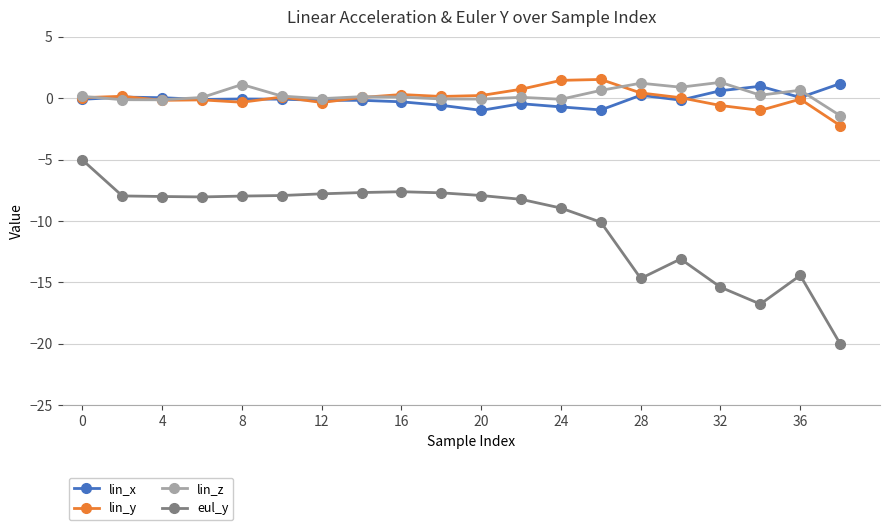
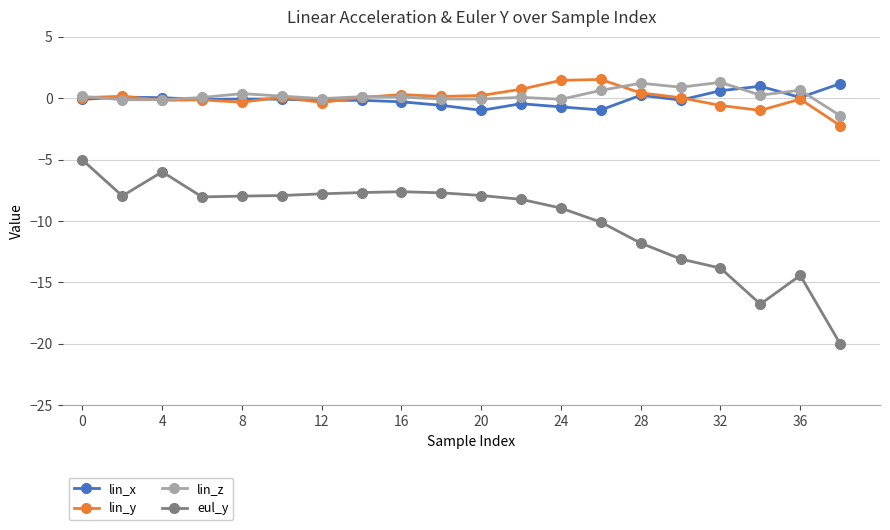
  {
    "lin_x": {
      "8": -0.1,
      "16": -0.3,
      "20": -1.0,
      "24": -0.7,
      "32": 0.6
    },
    "lin_y": {
      "8": -0.3,
      "16": 0.3,
      "20": 0.2,
      "24": 1.5,
      "32": -0.6
    },
    "lin_z": {
-     "8": 1.1,
+     "8": 0.4,
      "16": 0.1,
      "20": -0.1,
      "24": -0.1,
      "28": 1.2,
      "32": 1.3,
      "36": 0.7
    },
    "eul_y": {
      "0": -5.0,
-     "4": -8.0,
+     "4": -6.0,
      "8": -8.0,
      "12": -7.8,
      "16": -7.6,
      "20": -7.9,
      "24": -8.9,
-     "28": -14.7,
-     "32": -15.4,
+     "28": -11.8,
+     "32": -13.8,
      "36": -14.4
    }
  }
